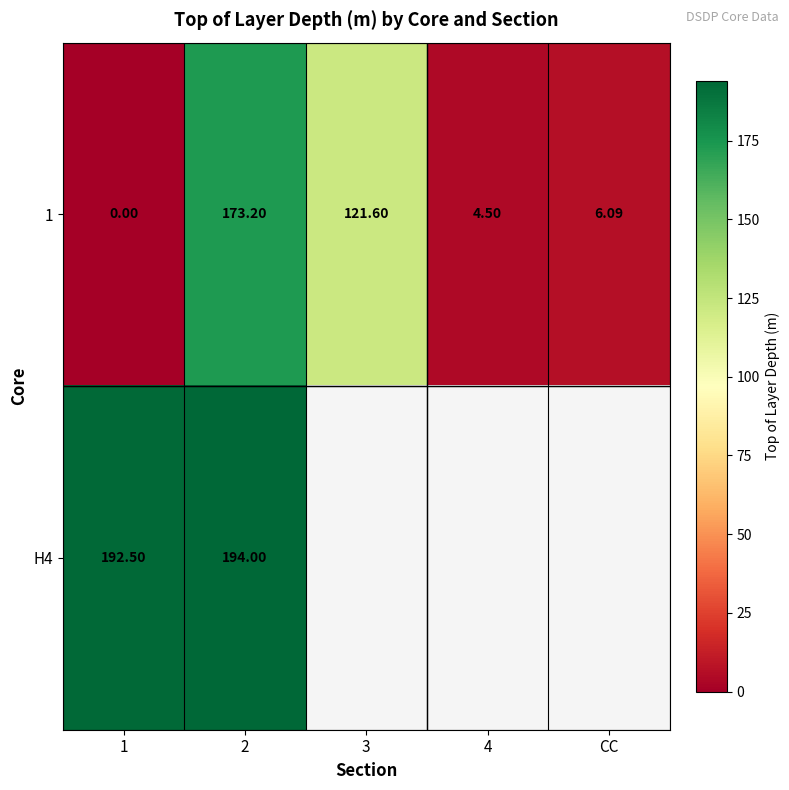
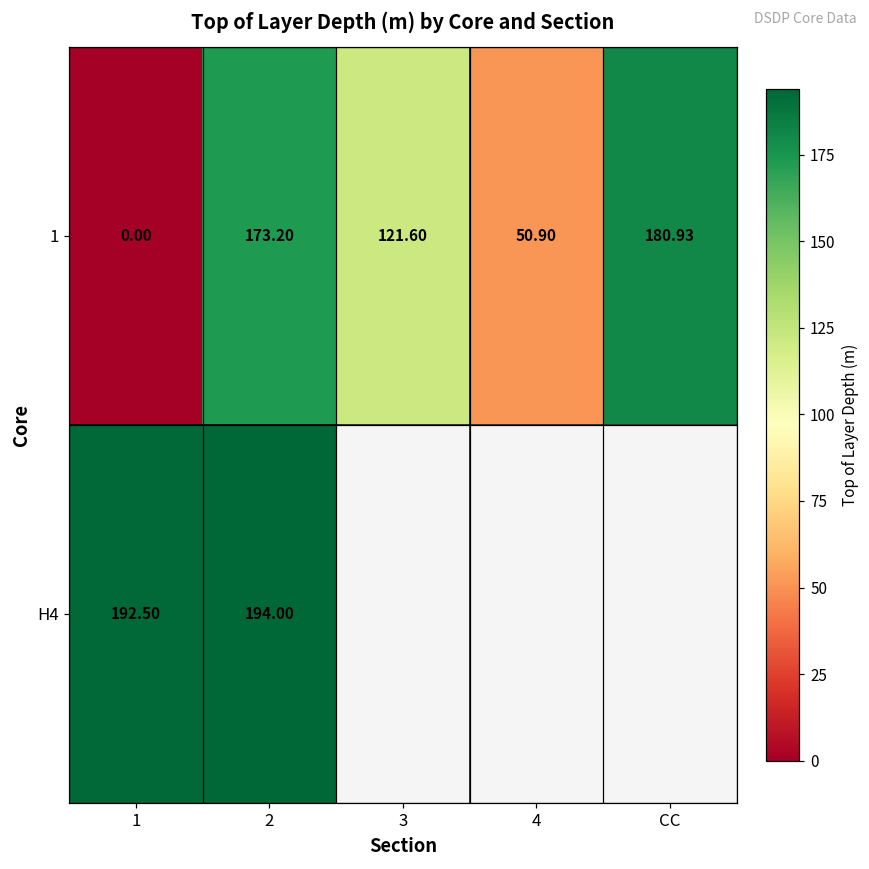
  {
    "1": {
      "1": 0.00,
      "2": 173.20,
      "3": 121.60,
-     "4": 4.50,
-     "CC": 6.09
+     "4": 50.90,
+     "CC": 180.93
    },
    "H4": {
      "1": 192.50,
      "2": 194.00
    }
  }
